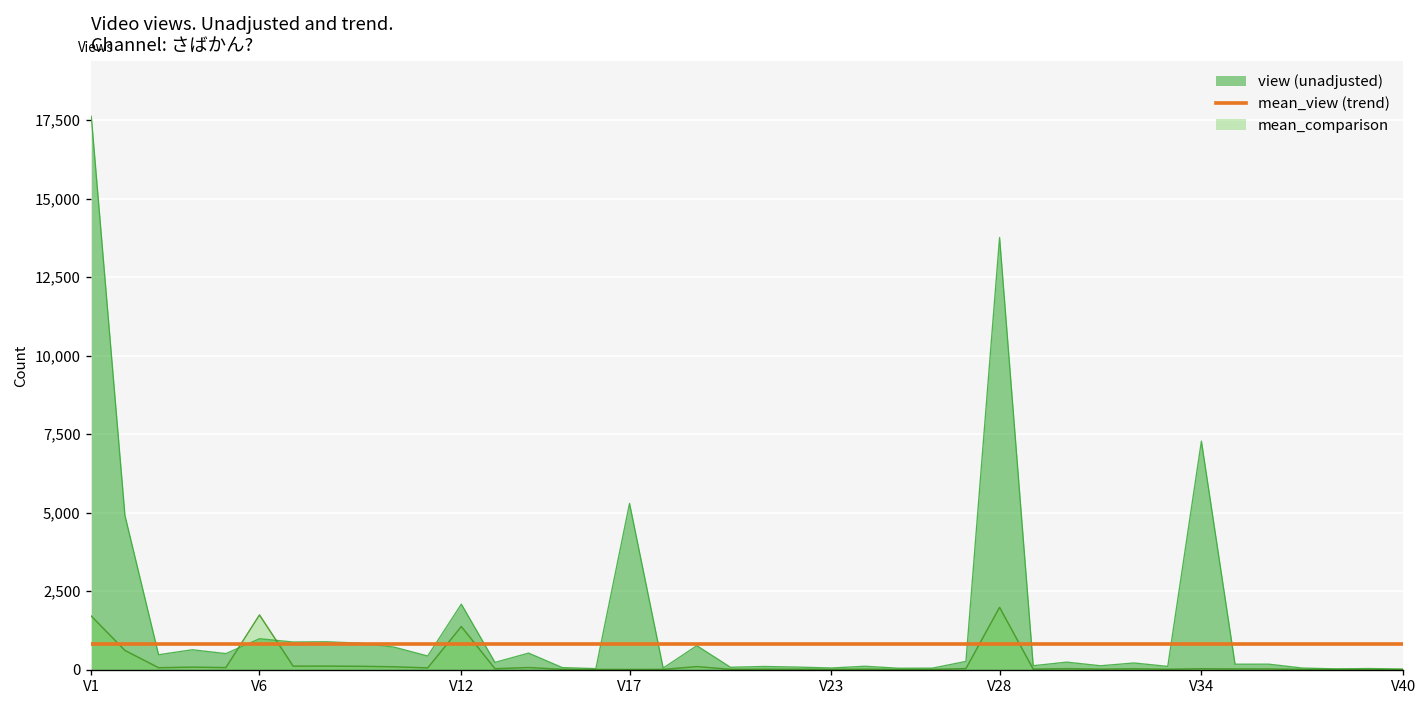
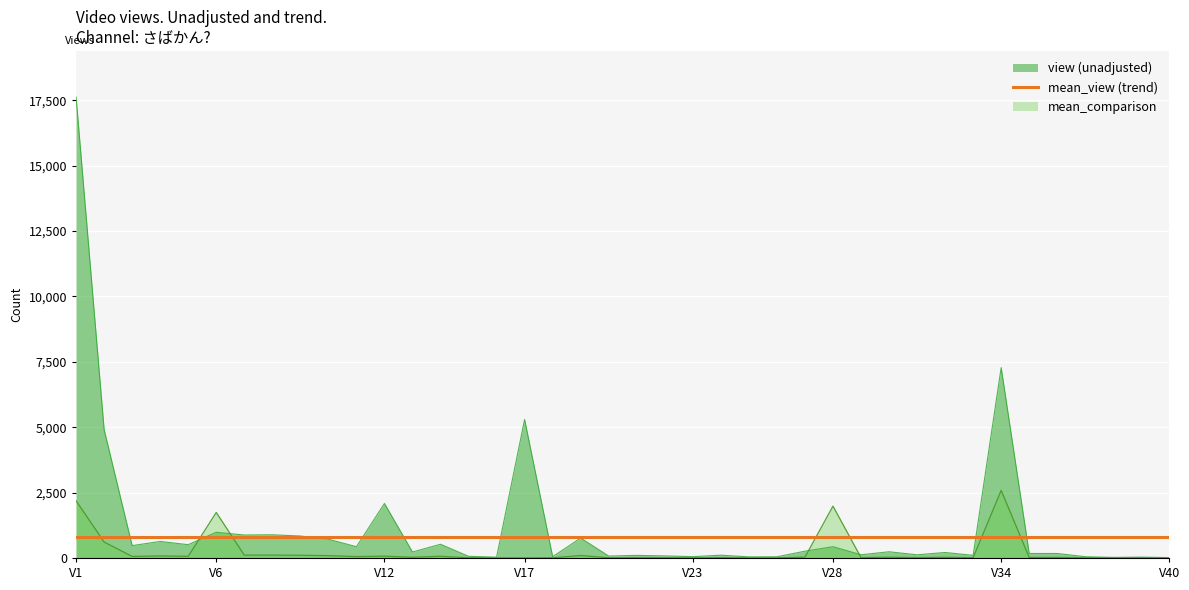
  {
    "view (unadjusted)": {
      "V1": "17,600",
      "V6": "1,000",
      "V12": "2,100",
      "V17": "5,300",
-     "V28": "13,800",
+     "V28": "400",
      "V34": "7,300"
    },
    "mean_comparison": {
-     "V1": "1,700",
+     "V1": "2,200",
      "V6": "1,700",
-     "V12": "1,400",
+     "V12": "100",
      "V17": "0",
      "V28": "2,000",
-     "V34": "0"
+     "V34": "2,600"
    },
    "mean_view (trend)": {
      "V1": "800",
      "V6": "800",
      "V12": "800",
      "V17": "800",
      "V23": "800",
      "V28": "800",
      "V34": "800",
      "V40": "800"
    }
  }
